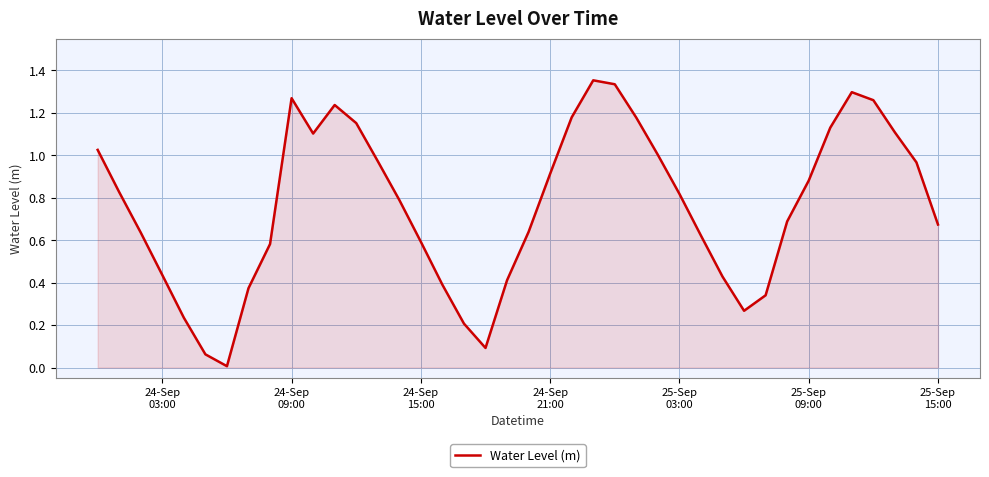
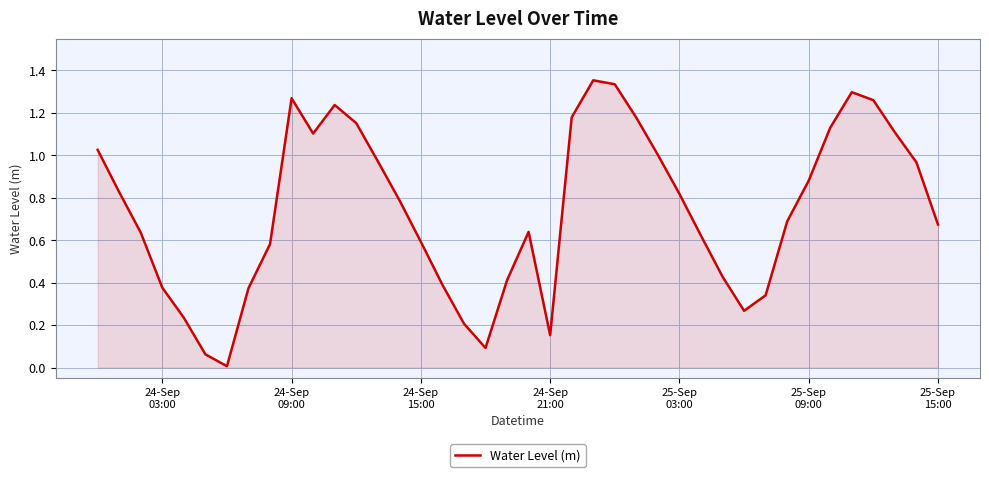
  {
-   "24-Sep 03:00": 0.44,
+   "24-Sep 03:00": 0.38,
    "24-Sep 09:00": 1.27,
    "24-Sep 15:00": 0.59,
-   "24-Sep 21:00": 0.91,
+   "24-Sep 21:00": 0.15,
    "25-Sep 03:00": 0.82,
    "25-Sep 09:00": 0.88,
    "25-Sep 15:00": 0.67
  }
